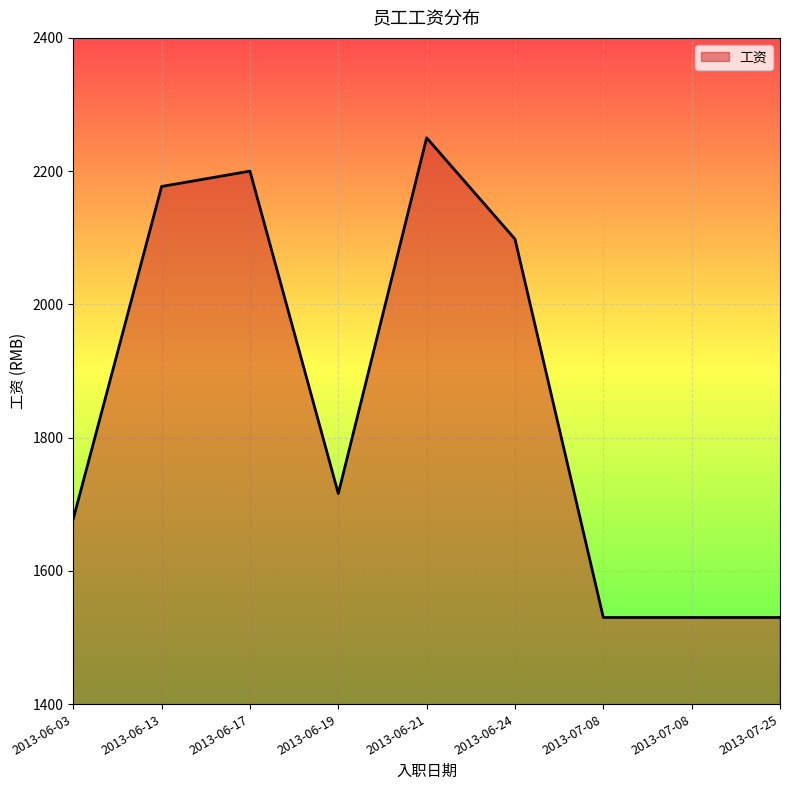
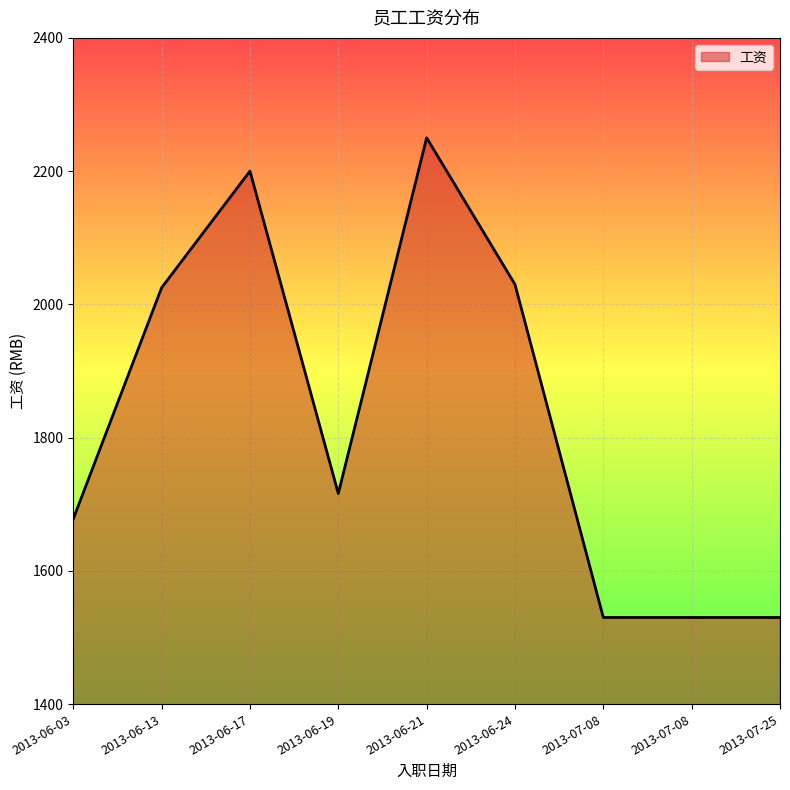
  {
    "2013-06-03": 1680,
-   "2013-06-13": 2180,
+   "2013-06-13": 2030,
    "2013-06-17": 2200,
    "2013-06-19": 1720,
    "2013-06-21": 2250,
-   "2013-06-24": 2100,
+   "2013-06-24": 2030,
    "2013-07-25": 1530
  }
